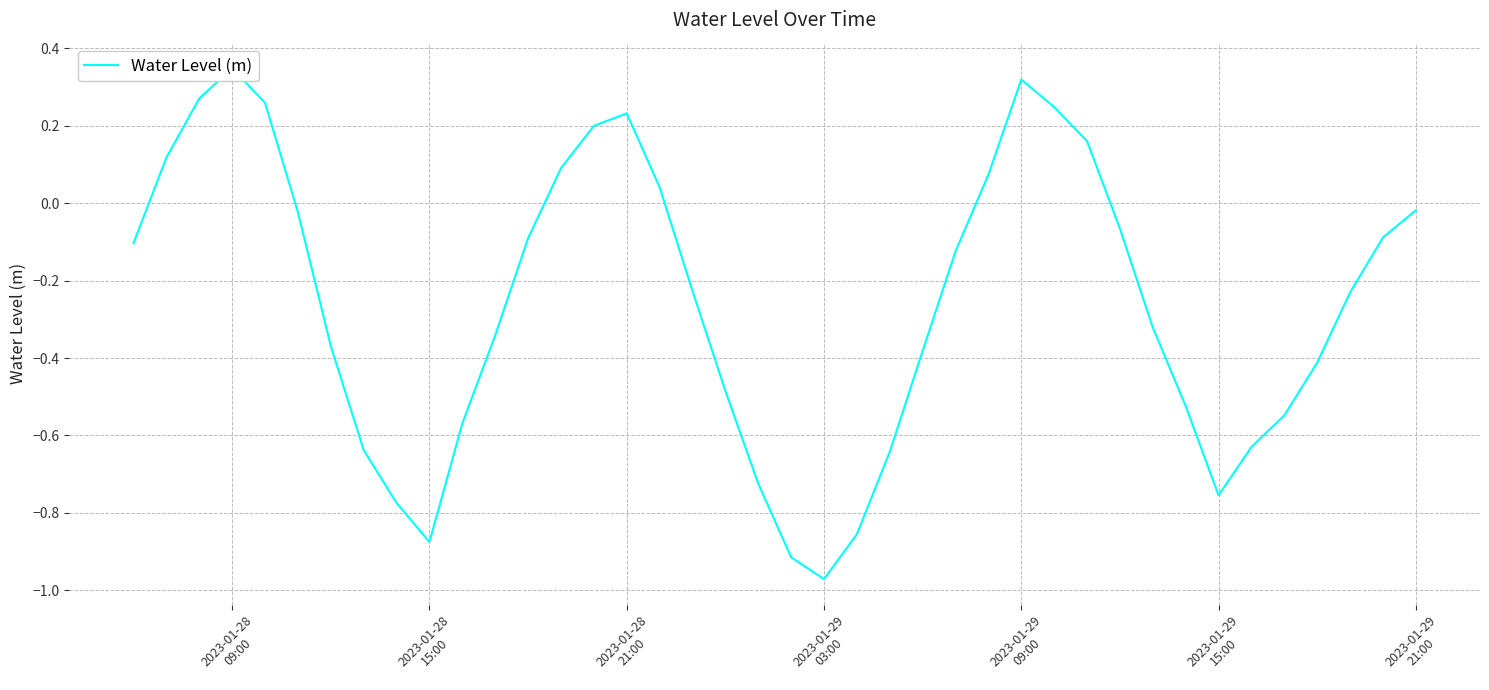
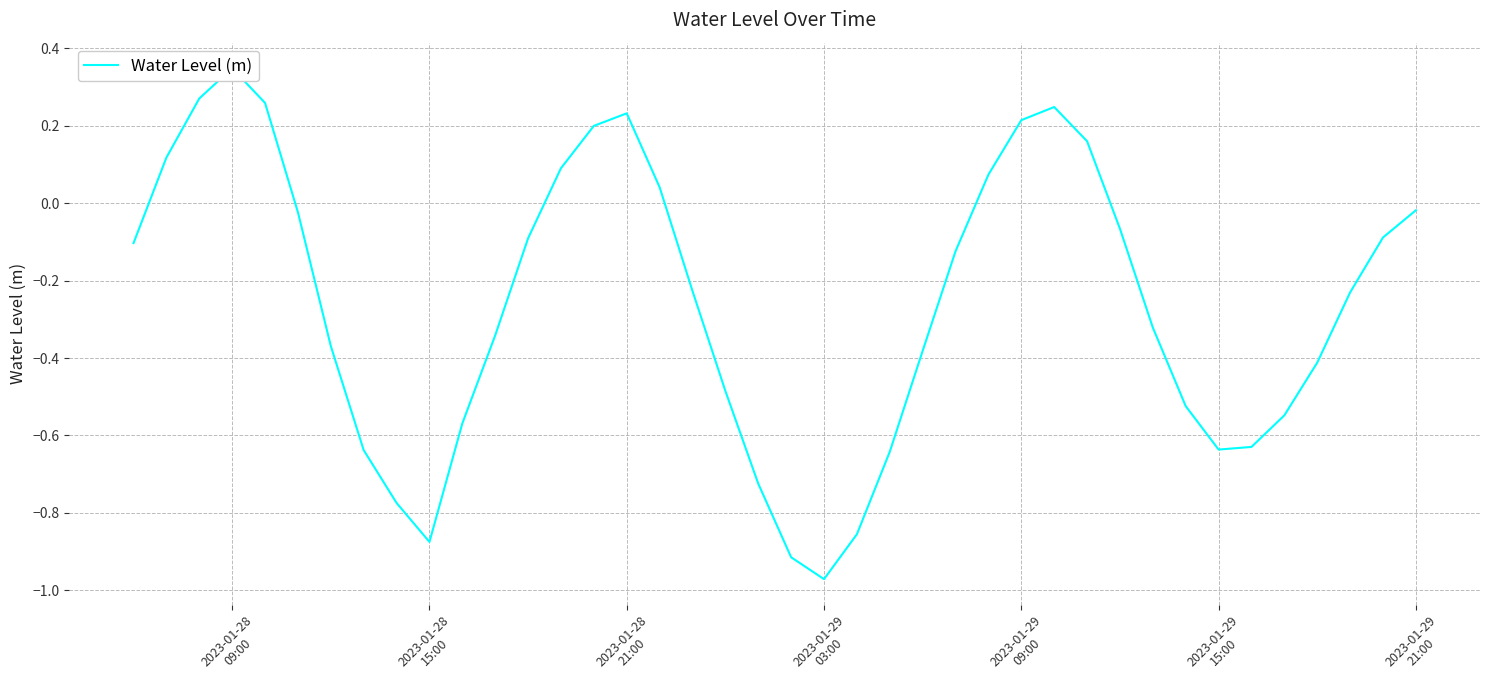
  {
    "2023-01-28 15:00": -0.88,
    "2023-01-28 21:00": 0.23,
    "2023-01-29 03:00": -0.97,
-   "2023-01-29 09:00": 0.32,
-   "2023-01-29 15:00": -0.75,
+   "2023-01-29 09:00": 0.21,
+   "2023-01-29 15:00": -0.64,
    "2023-01-29 21:00": -0.02
  }
